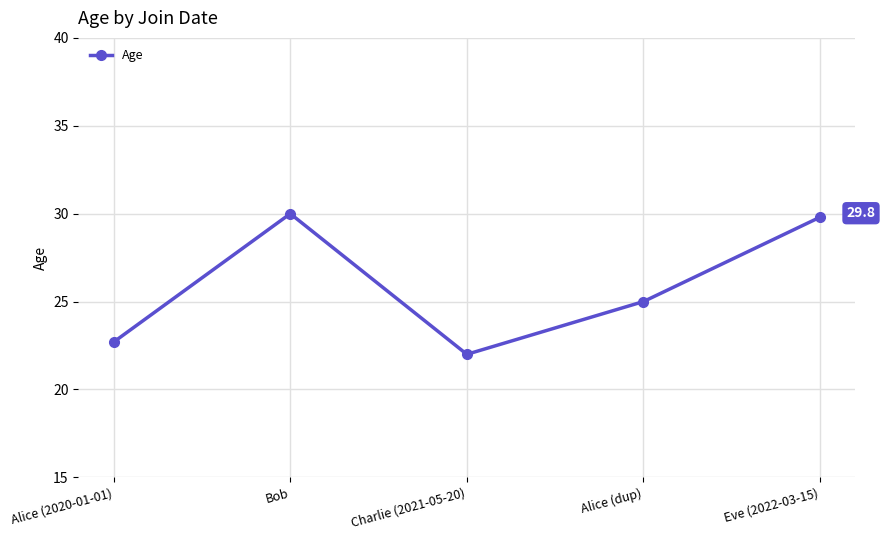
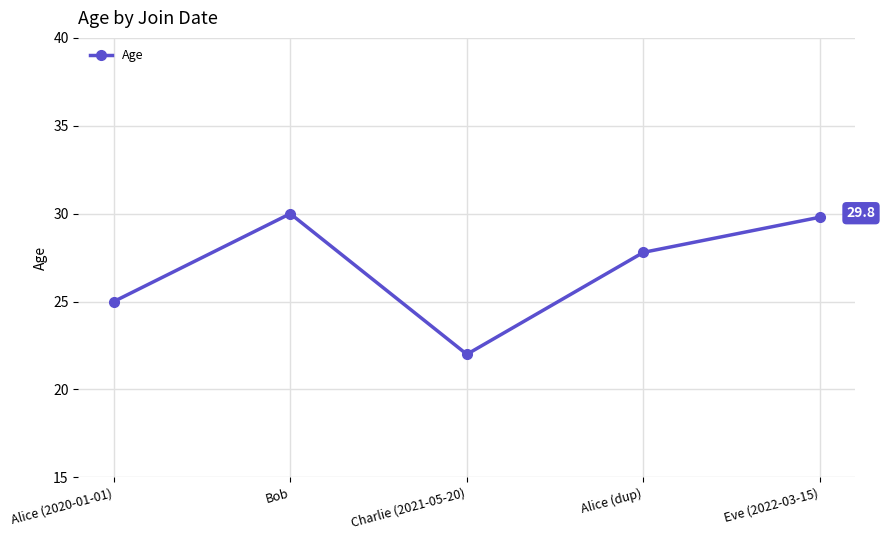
  {
-   "Alice (2020-01-01)": 22.7,
+   "Alice (2020-01-01)": 25.0,
    "Bob": 30.0,
    "Charlie (2021-05-20)": 22.0,
-   "Alice (dup)": 25.0,
+   "Alice (dup)": 27.8,
    "Eve (2022-03-15)": 29.8
  }
